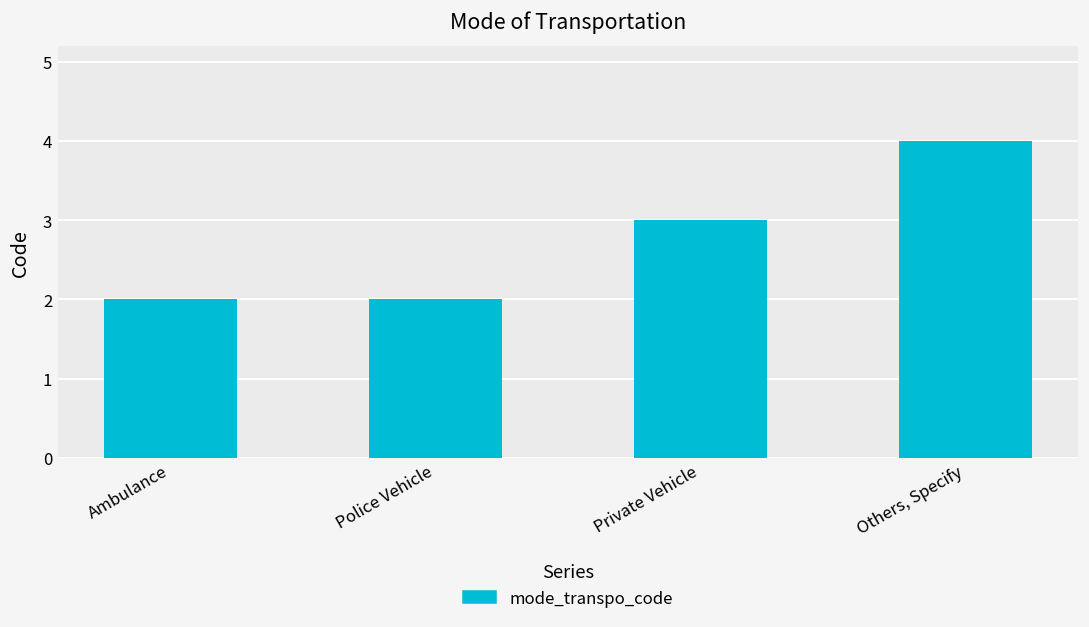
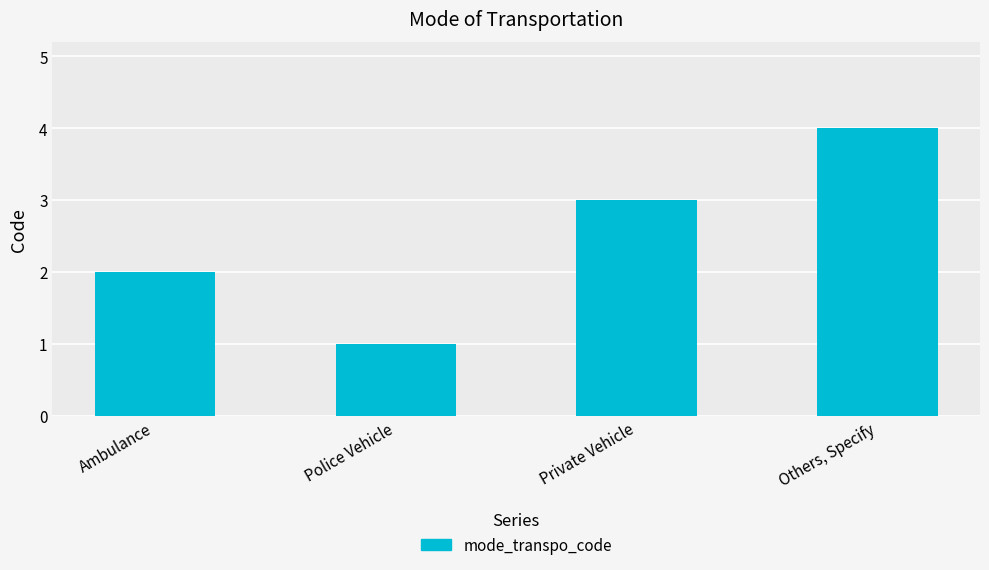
  {
    "Ambulance": 2,
-   "Police Vehicle": 2,
+   "Police Vehicle": 1,
    "Private Vehicle": 3,
    "Others, Specify": 4
  }
